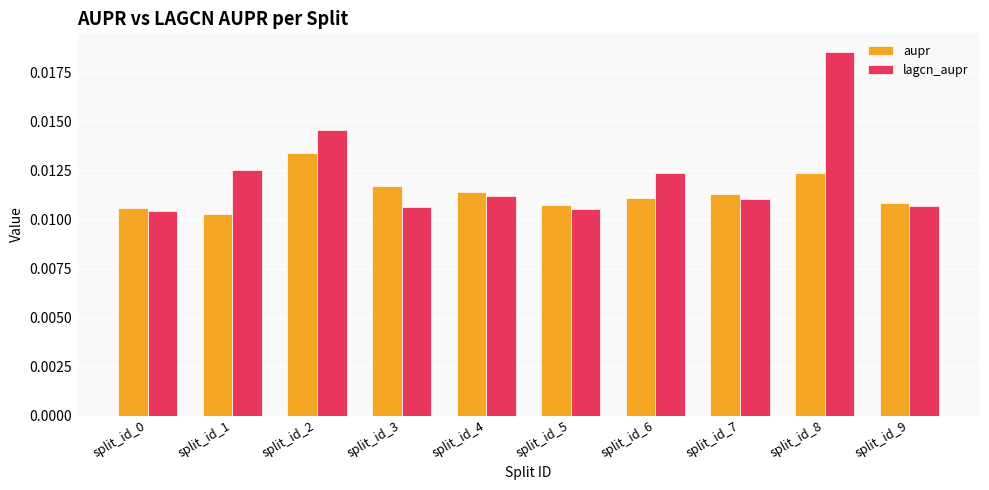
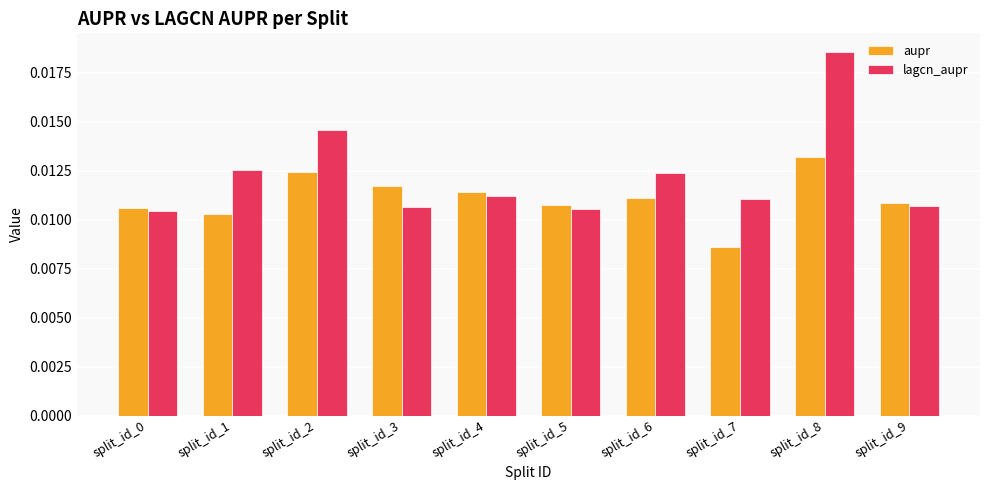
  {
    "aupr": {
      "split_id_0": 0.0106,
      "split_id_1": 0.0103,
-     "split_id_2": 0.0134,
+     "split_id_2": 0.0124,
      "split_id_3": 0.0117,
      "split_id_4": 0.0114,
      "split_id_5": 0.0107,
      "split_id_6": 0.0111,
-     "split_id_7": 0.0113,
-     "split_id_8": 0.0124,
+     "split_id_7": 0.0086,
+     "split_id_8": 0.0132,
      "split_id_9": 0.0109
    },
    "lagcn_aupr": {
      "split_id_0": 0.0104,
      "split_id_1": 0.0125,
      "split_id_2": 0.0146,
      "split_id_3": 0.0107,
      "split_id_4": 0.0112,
      "split_id_5": 0.0106,
      "split_id_6": 0.0124,
      "split_id_7": 0.0110,
      "split_id_8": 0.0186,
      "split_id_9": 0.0107
    }
  }
